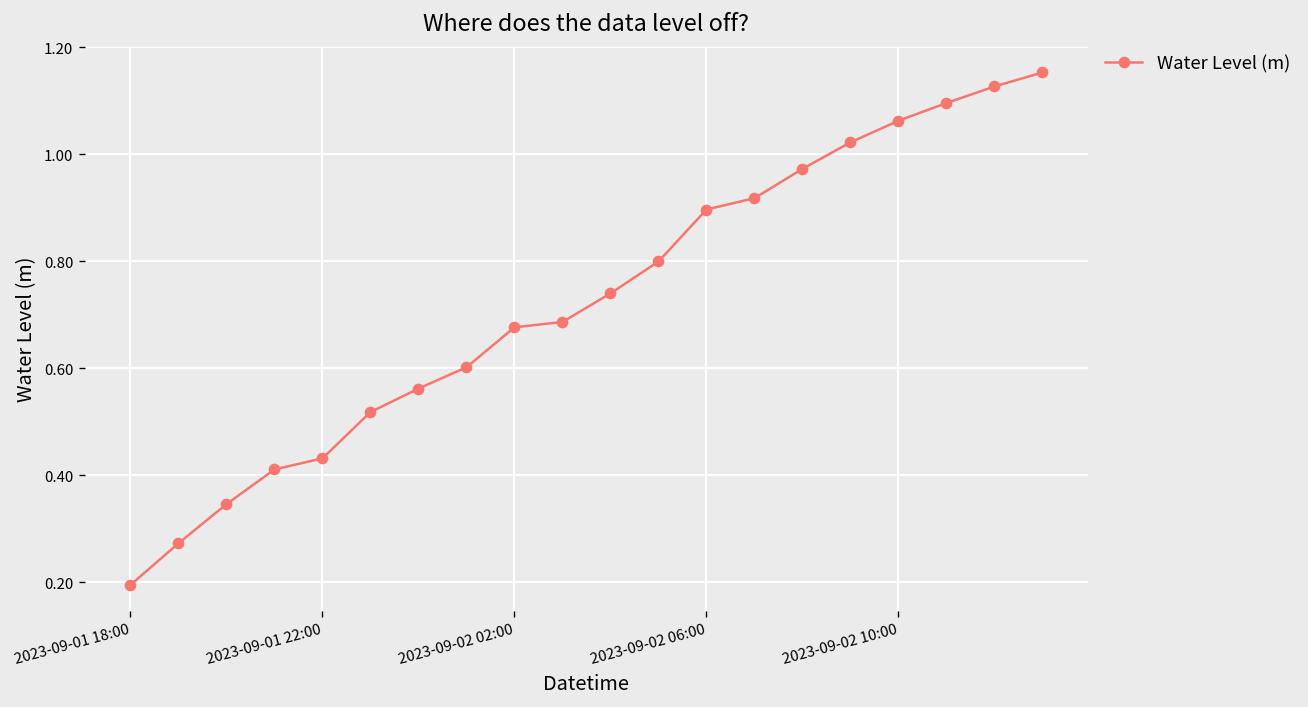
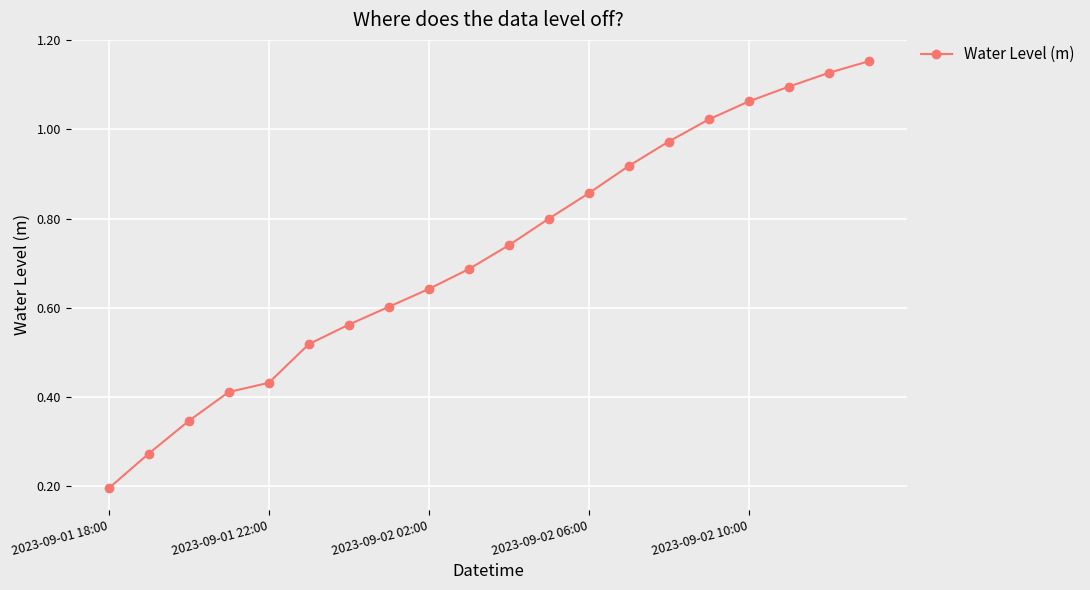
  {
    "2023-09-01 18:00": 0.20,
    "2023-09-01 22:00": 0.43,
-   "2023-09-02 02:00": 0.68,
-   "2023-09-02 06:00": 0.90,
+   "2023-09-02 02:00": 0.64,
+   "2023-09-02 06:00": 0.86,
    "2023-09-02 10:00": 1.06
  }
